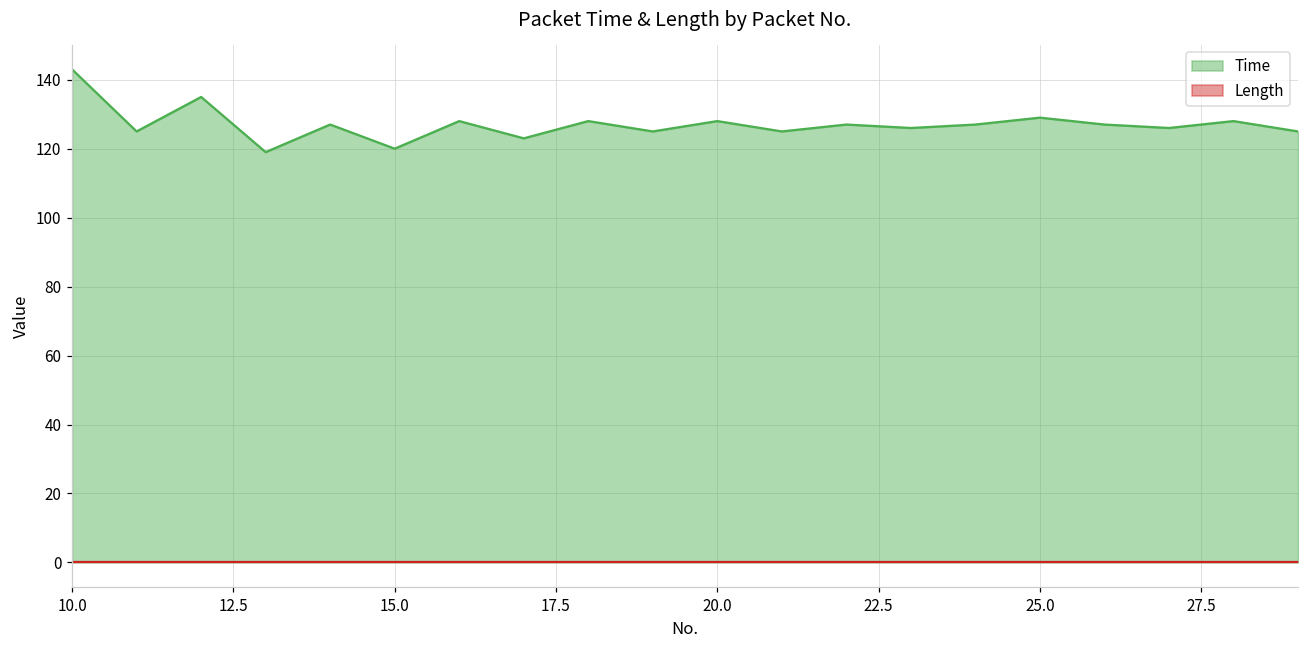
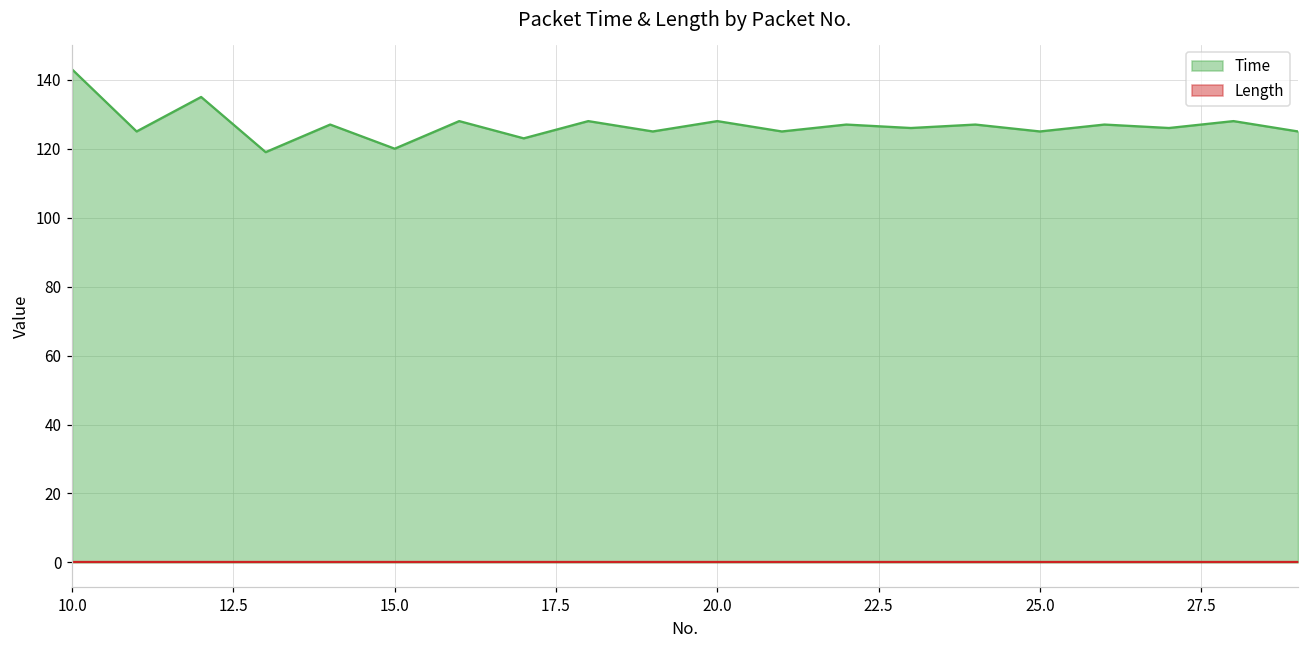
  {
    "Time": {
      "10.0": 143,
      "15.0": 120,
      "20.0": 128,
-     "25.0": 129
+     "25.0": 125
    },
    "Length": {
      "10.0": 0,
      "15.0": 0,
      "20.0": 0,
      "25.0": 0
    }
  }
